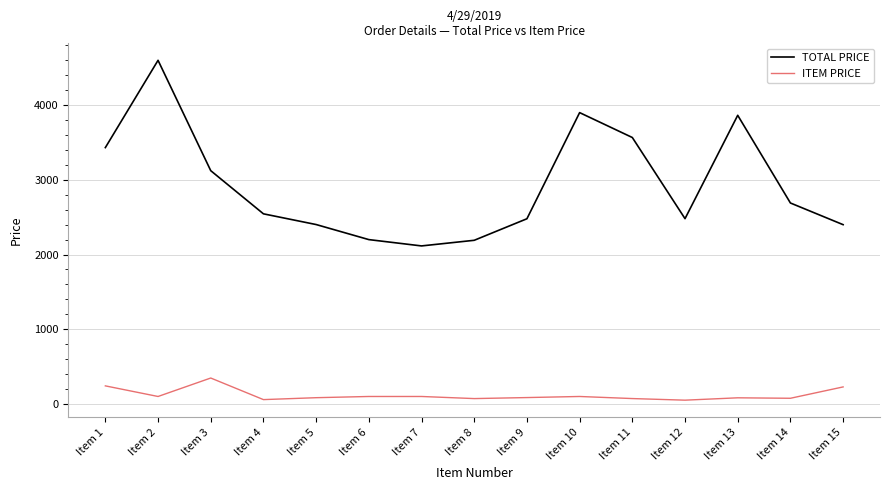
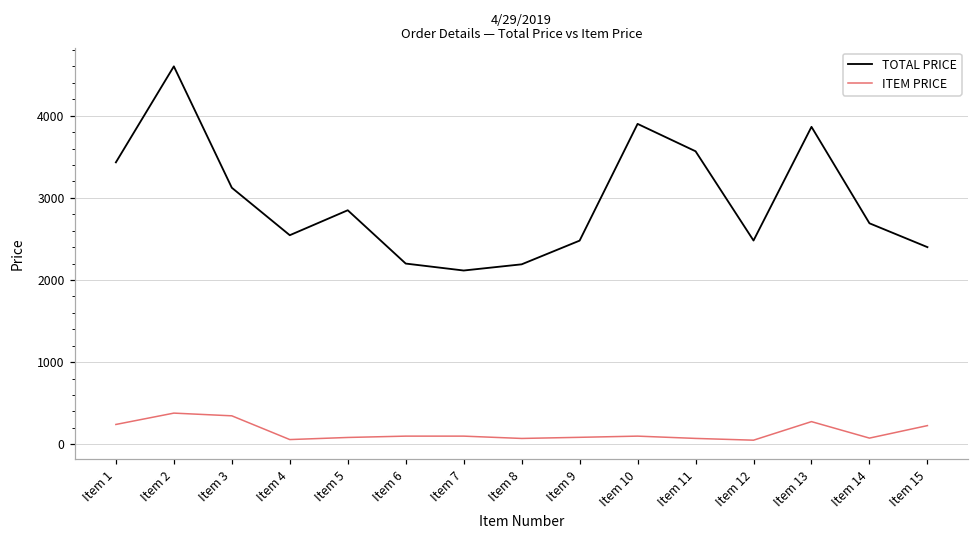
  {
    "TOTAL PRICE": {
      "Item 1": 3400,
      "Item 2": 4600,
      "Item 3": 3100,
      "Item 4": 2500,
-     "Item 5": 2400,
+     "Item 5": 2800,
      "Item 6": 2200,
      "Item 7": 2100,
      "Item 8": 2200,
      "Item 9": 2500,
      "Item 10": 3900,
      "Item 11": 3600,
      "Item 12": 2500,
      "Item 13": 3900,
      "Item 14": 2700,
      "Item 15": 2400
    },
    "ITEM PRICE": {
      "Item 1": 200,
-     "Item 2": 100,
+     "Item 2": 400,
      "Item 3": 300,
      "Item 4": 100,
      "Item 5": 100,
      "Item 6": 100,
      "Item 7": 100,
      "Item 8": 100,
      "Item 9": 100,
      "Item 10": 100,
      "Item 11": 100,
      "Item 12": 100,
-     "Item 13": 100,
+     "Item 13": 300,
      "Item 14": 100,
      "Item 15": 200
    }
  }
